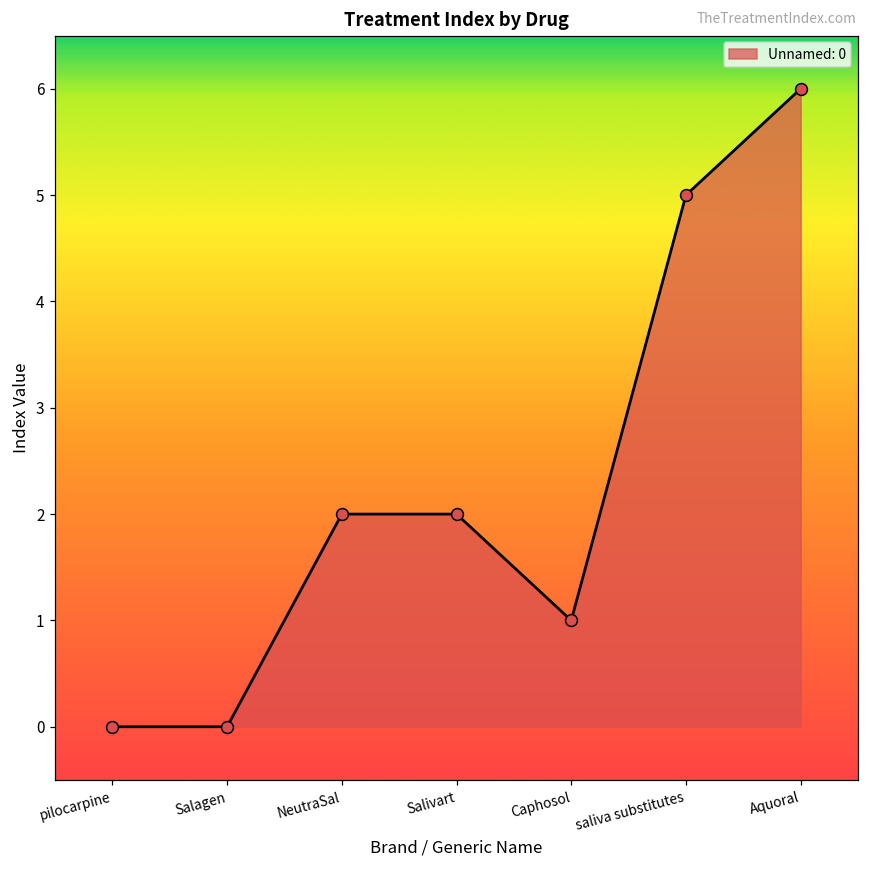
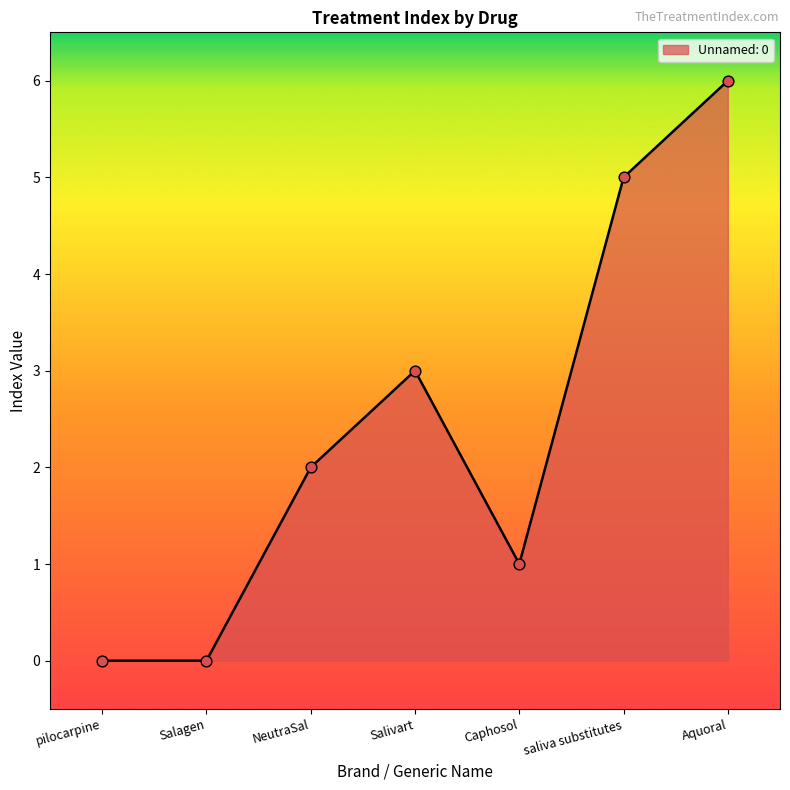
  {
    "pilocarpine": 0,
    "Salagen": 0,
    "NeutraSal": 2,
-   "Salivart": 2,
+   "Salivart": 3,
    "Caphosol": 1,
    "saliva substitutes": 5,
    "Aquoral": 6
  }
